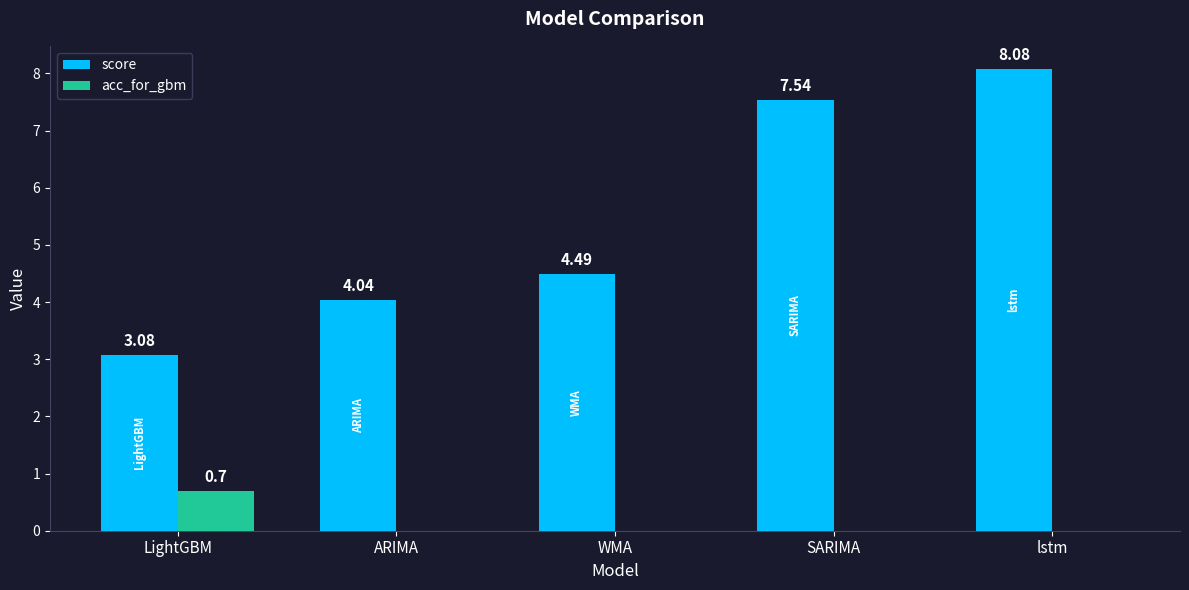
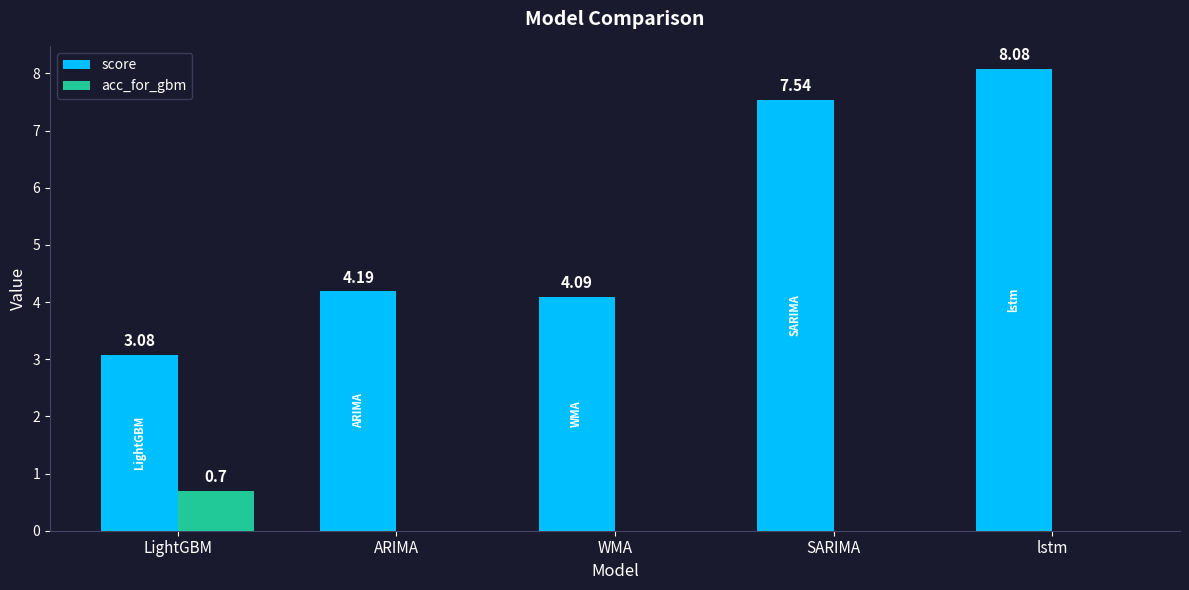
  {
    "score": {
      "LightGBM": 3.08,
-     "ARIMA": 4.04,
-     "WMA": 4.49,
+     "ARIMA": 4.19,
+     "WMA": 4.09,
      "SARIMA": 7.54,
      "lstm": 8.08
    },
    "acc_for_gbm": {
      "LightGBM": 0.7
    }
  }
